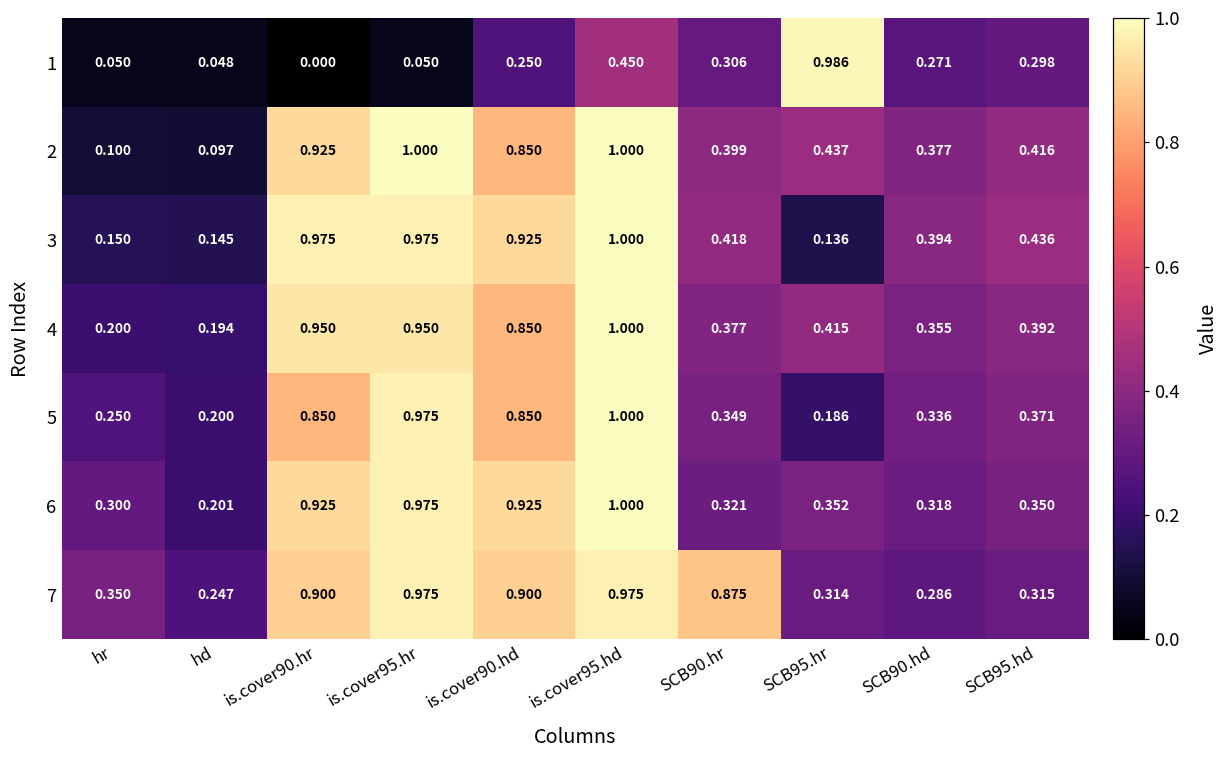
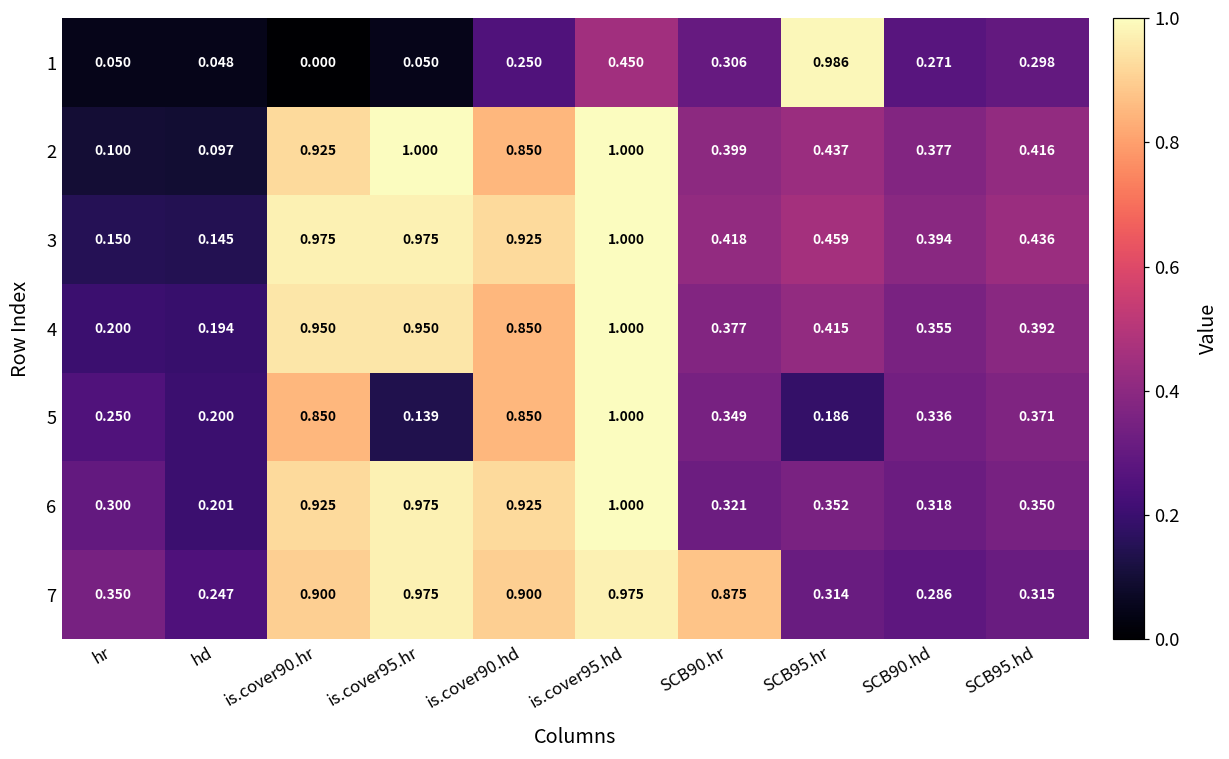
  {
    "1": {
      "hr": 0.050,
      "hd": 0.048,
      "is.cover90.hr": 0.000,
      "is.cover95.hr": 0.050,
      "is.cover90.hd": 0.250,
      "is.cover95.hd": 0.450,
      "SCB90.hr": 0.306,
      "SCB95.hr": 0.986,
      "SCB90.hd": 0.271,
      "SCB95.hd": 0.298
    },
    "2": {
      "hr": 0.100,
      "hd": 0.097,
      "is.cover90.hr": 0.925,
      "is.cover95.hr": 1.000,
      "is.cover90.hd": 0.850,
      "is.cover95.hd": 1.000,
      "SCB90.hr": 0.399,
      "SCB95.hr": 0.437,
      "SCB90.hd": 0.377,
      "SCB95.hd": 0.416
    },
    "3": {
      "hr": 0.150,
      "hd": 0.145,
      "is.cover90.hr": 0.975,
      "is.cover95.hr": 0.975,
      "is.cover90.hd": 0.925,
      "is.cover95.hd": 1.000,
      "SCB90.hr": 0.418,
-     "SCB95.hr": 0.136,
+     "SCB95.hr": 0.459,
      "SCB90.hd": 0.394,
      "SCB95.hd": 0.436
    },
    "4": {
      "hr": 0.200,
      "hd": 0.194,
      "is.cover90.hr": 0.950,
      "is.cover95.hr": 0.950,
      "is.cover90.hd": 0.850,
      "is.cover95.hd": 1.000,
      "SCB90.hr": 0.377,
      "SCB95.hr": 0.415,
      "SCB90.hd": 0.355,
      "SCB95.hd": 0.392
    },
    "5": {
      "hr": 0.250,
      "hd": 0.200,
      "is.cover90.hr": 0.850,
-     "is.cover95.hr": 0.975,
+     "is.cover95.hr": 0.139,
      "is.cover90.hd": 0.850,
      "is.cover95.hd": 1.000,
      "SCB90.hr": 0.349,
      "SCB95.hr": 0.186,
      "SCB90.hd": 0.336,
      "SCB95.hd": 0.371
    },
    "6": {
      "hr": 0.300,
      "hd": 0.201,
      "is.cover90.hr": 0.925,
      "is.cover95.hr": 0.975,
      "is.cover90.hd": 0.925,
      "is.cover95.hd": 1.000,
      "SCB90.hr": 0.321,
      "SCB95.hr": 0.352,
      "SCB90.hd": 0.318,
      "SCB95.hd": 0.350
    },
    "7": {
      "hr": 0.350,
      "hd": 0.247,
      "is.cover90.hr": 0.900,
      "is.cover95.hr": 0.975,
      "is.cover90.hd": 0.900,
      "is.cover95.hd": 0.975,
      "SCB90.hr": 0.875,
      "SCB95.hr": 0.314,
      "SCB90.hd": 0.286,
      "SCB95.hd": 0.315
    }
  }
